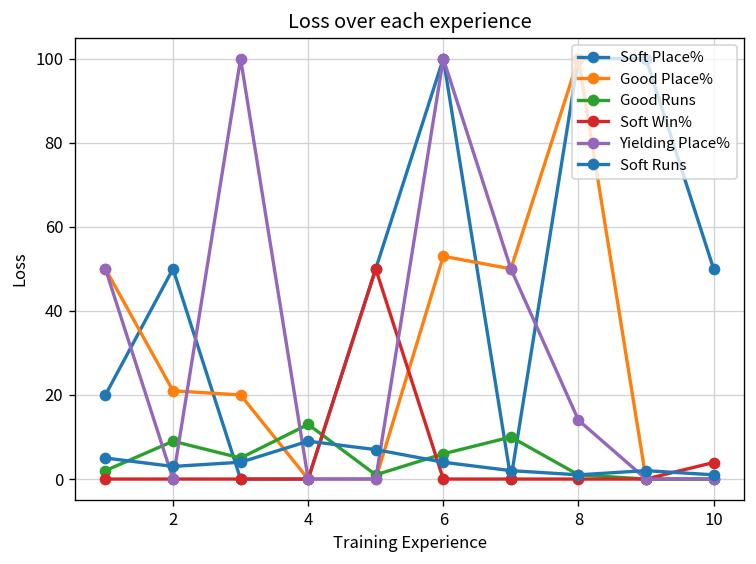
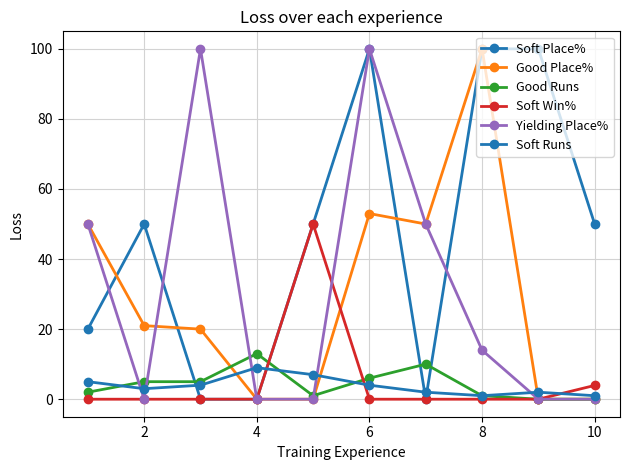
  {
    "Good Place%": {
      "2": 21,
      "6": 53
    },
    "Good Runs": {
-     "2": 9,
+     "2": 5,
      "4": 13,
      "6": 6
    },
    "Soft Win%": {
      "6": 0,
      "8": 0,
      "10": 4
    },
    "Yielding Place%": {
      "8": 14
    }
  }
